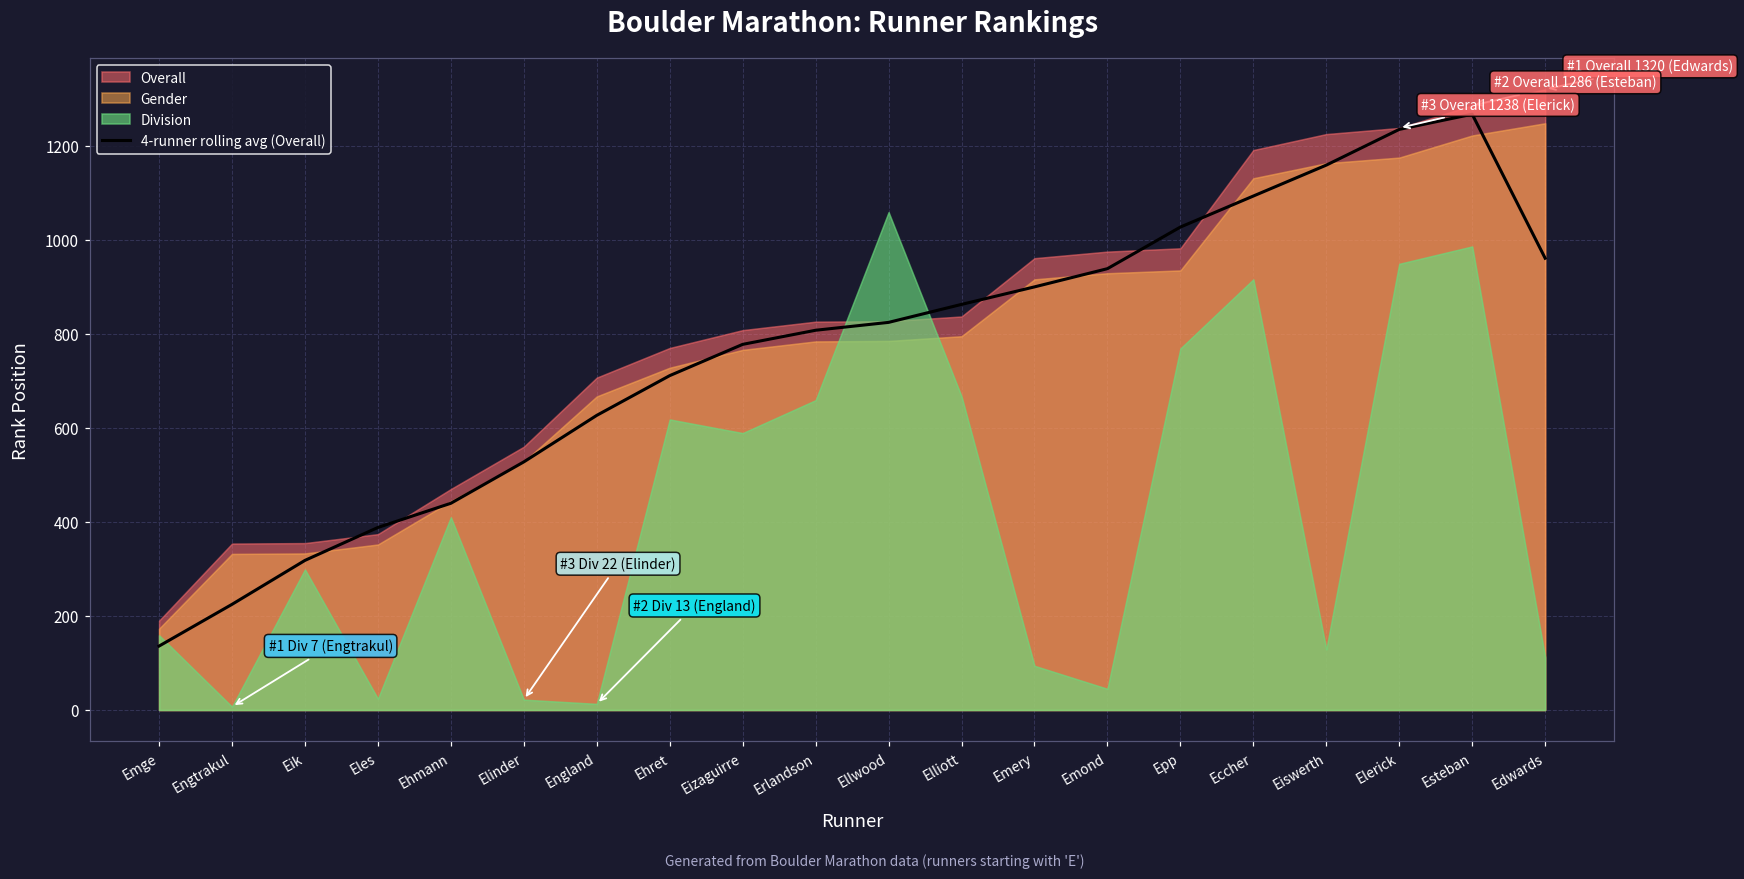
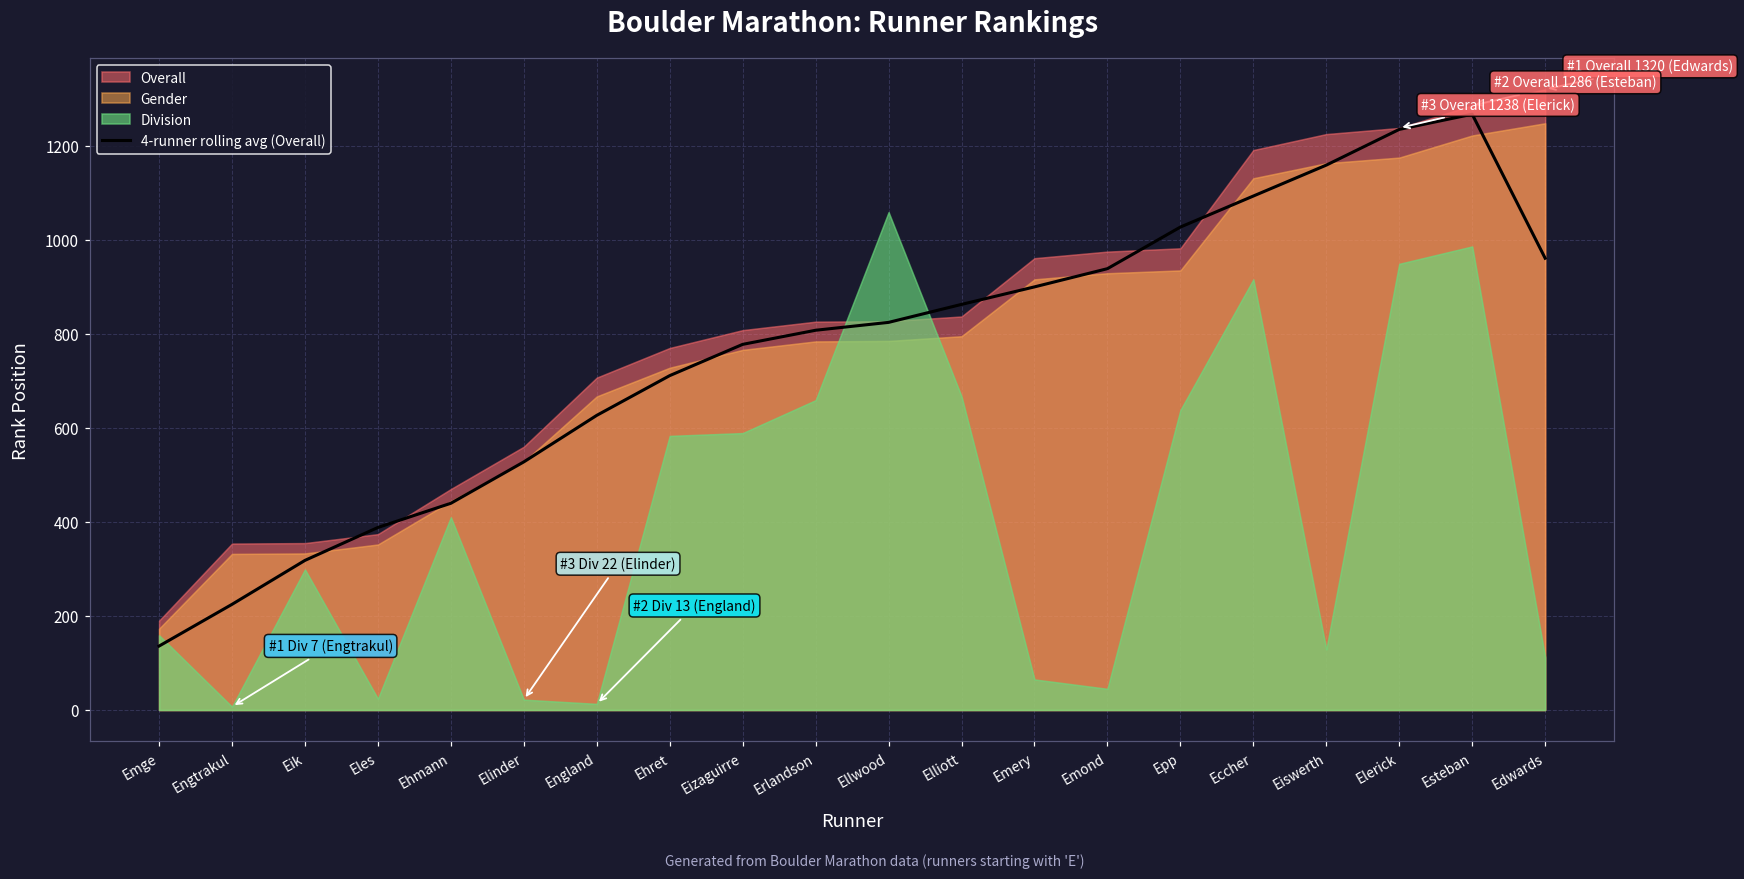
  {
    "4-runner rolling avg (Overall)": {
      "Emge": 140,
      "Engtrakul": 220,
      "Eik": 320,
      "Eles": 390,
      "England": 630,
      "Ehret": 710,
      "Eizaguirre": 780,
      "Erlandson": 810,
      "Elliott": 860,
      "Emery": 900,
      "Emond": 940,
      "Epp": 1030,
      "Eccher": 1090,
      "Edwards": 960
    },
    "Division": {
      "Emge": 160,
      "Engtrakul": 10,
      "Eik": 300,
      "Ehmann": 410,
-     "Ehret": 620,
+     "Ehret": 580,
      "Eizaguirre": 590,
      "Erlandson": 660,
      "Ellwood": 1060,
      "Elliott": 670,
-     "Emery": 90,
+     "Emery": 70,
      "Emond": 50,
-     "Epp": 770,
+     "Epp": 640,
      "Eccher": 920,
      "Eiswerth": 130,
      "Elerick": 950,
      "Esteban": 990,
      "Edwards": 110
    }
  }
